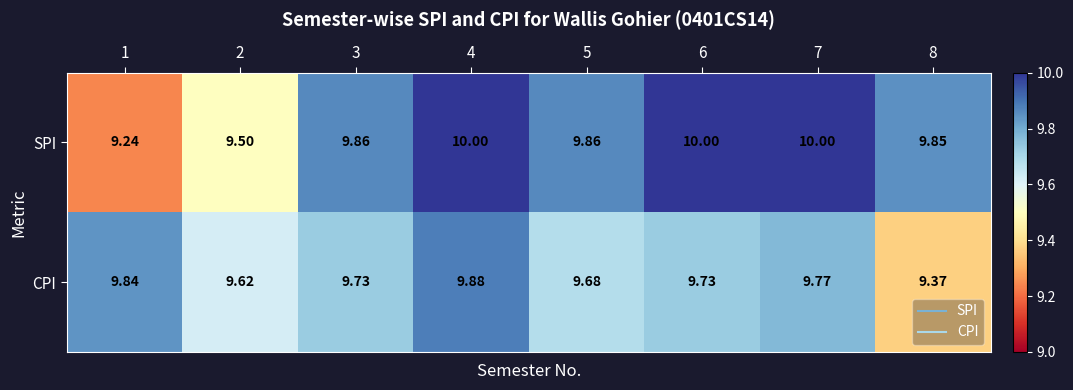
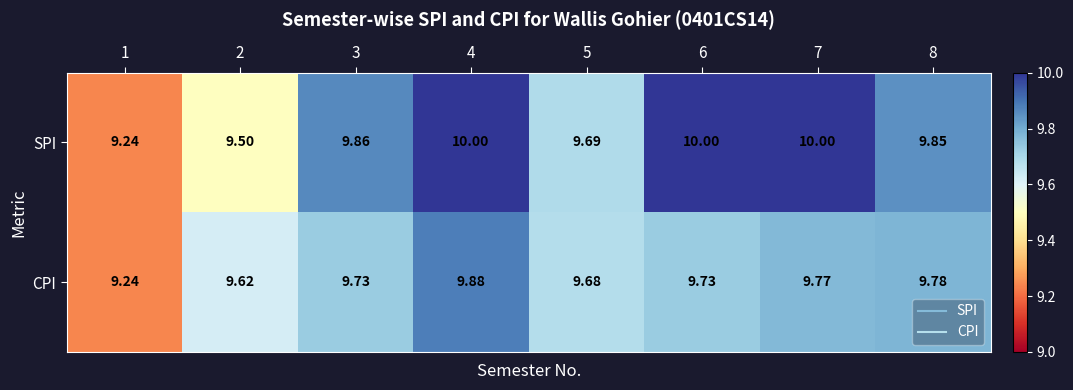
  {
    "SPI": {
      "1": 9.24,
      "2": 9.50,
      "3": 9.86,
      "4": 10.00,
-     "5": 9.86,
+     "5": 9.69,
      "6": 10.00,
      "7": 10.00,
      "8": 9.85
    },
    "CPI": {
-     "1": 9.84,
+     "1": 9.24,
      "2": 9.62,
      "3": 9.73,
      "4": 9.88,
      "5": 9.68,
      "6": 9.73,
      "7": 9.77,
-     "8": 9.37
+     "8": 9.78
    }
  }
